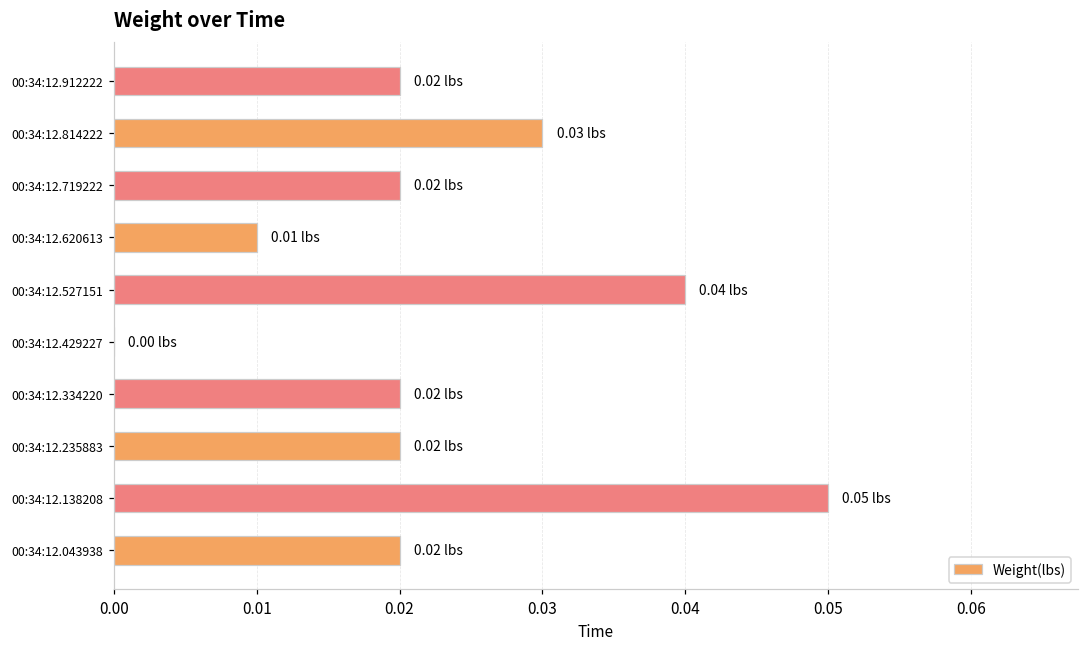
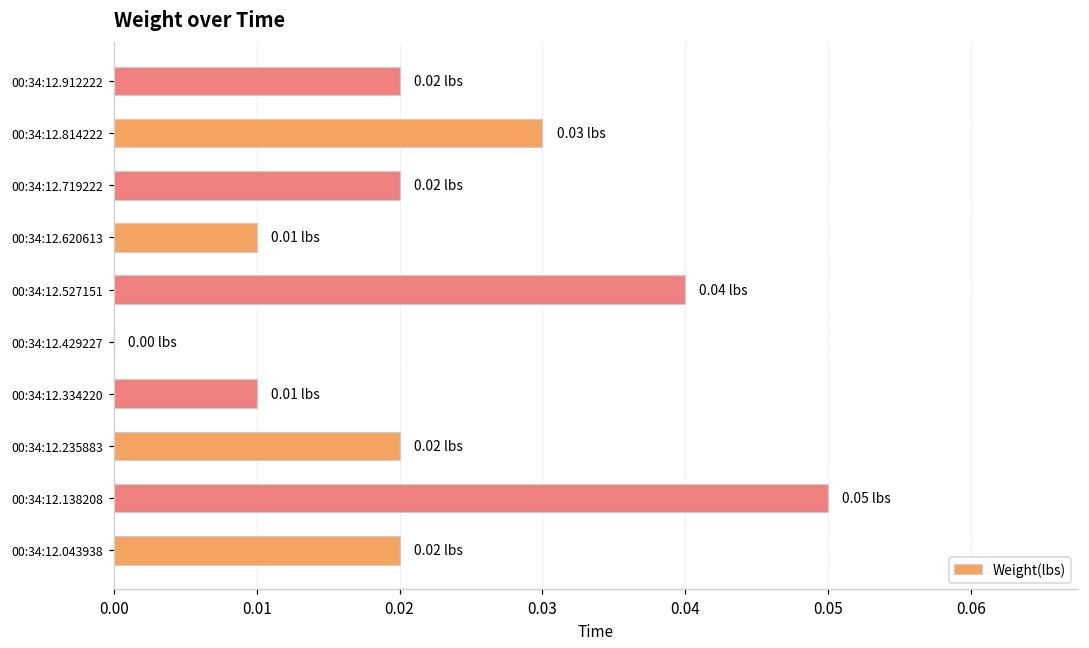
  {
    "00:34:12.912222": 0.02,
    "00:34:12.814222": 0.03,
    "00:34:12.719222": 0.02,
    "00:34:12.620613": 0.01,
    "00:34:12.527151": 0.04,
    "00:34:12.429227": 0.00,
-   "00:34:12.334220": 0.02,
+   "00:34:12.334220": 0.01,
    "00:34:12.235883": 0.02,
    "00:34:12.138208": 0.05,
    "00:34:12.043938": 0.02
  }
